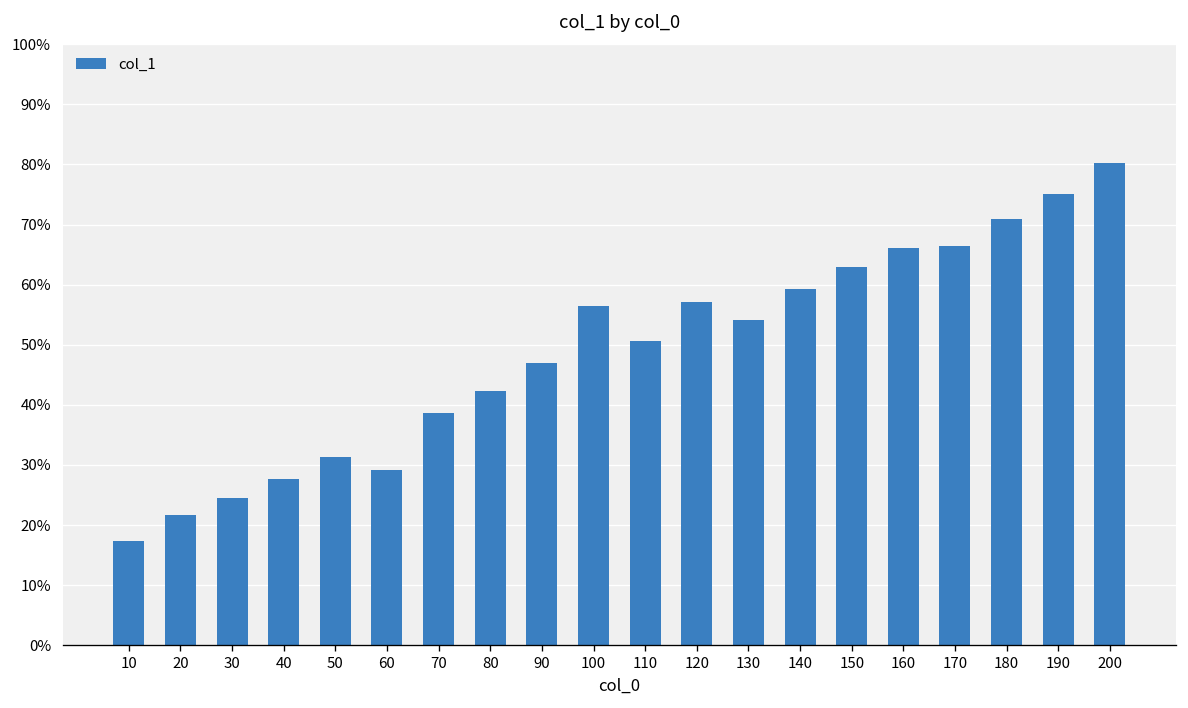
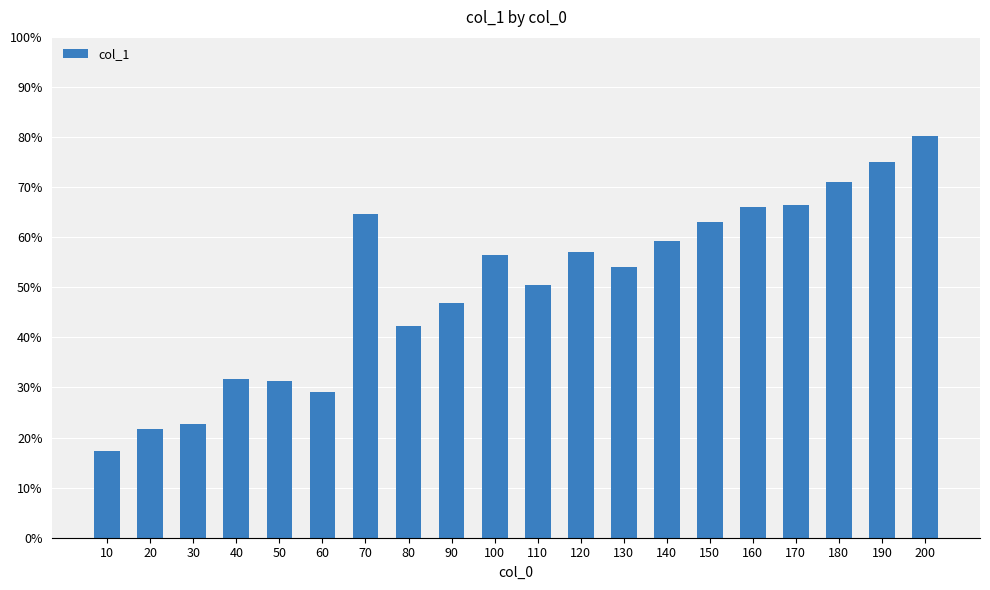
  {
    "10": "17%",
    "20": "22%",
-   "30": "25%",
-   "40": "28%",
+   "30": "23%",
+   "40": "32%",
    "50": "31%",
    "60": "29%",
-   "70": "39%",
+   "70": "65%",
    "80": "42%",
    "90": "47%",
    "100": "56%",
    "110": "51%",
    "120": "57%",
    "130": "54%",
    "140": "59%",
    "150": "63%",
    "160": "66%",
    "170": "66%",
    "180": "71%",
    "190": "75%",
    "200": "80%"
  }
